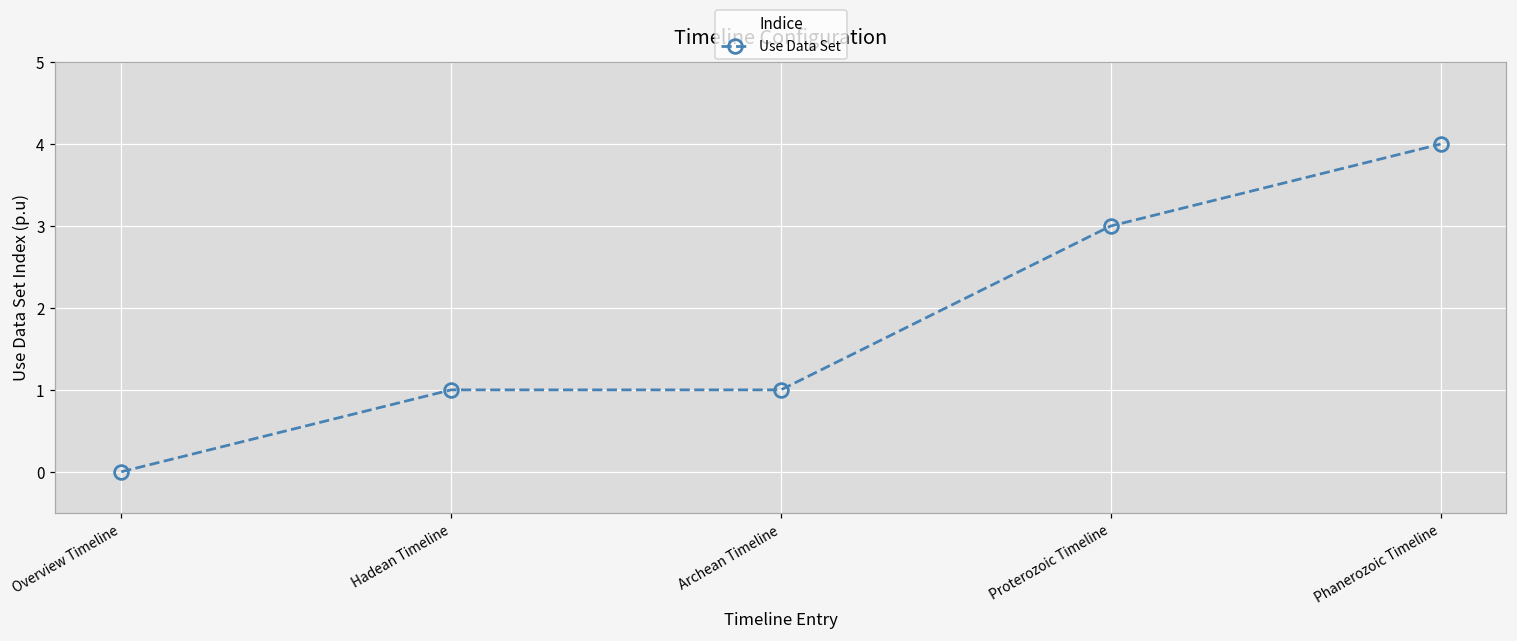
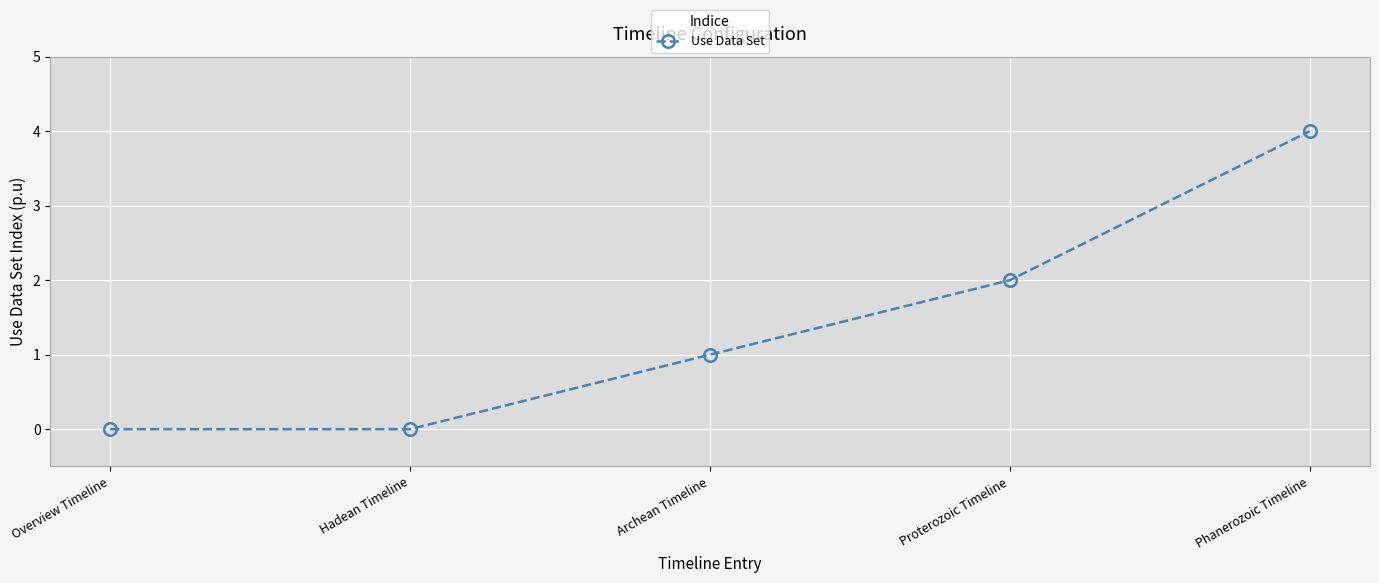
  {
    "Overview Timeline": 0,
-   "Hadean Timeline": 1,
+   "Hadean Timeline": 0,
    "Archean Timeline": 1,
-   "Proterozoic Timeline": 3,
+   "Proterozoic Timeline": 2,
    "Phanerozoic Timeline": 4
  }
